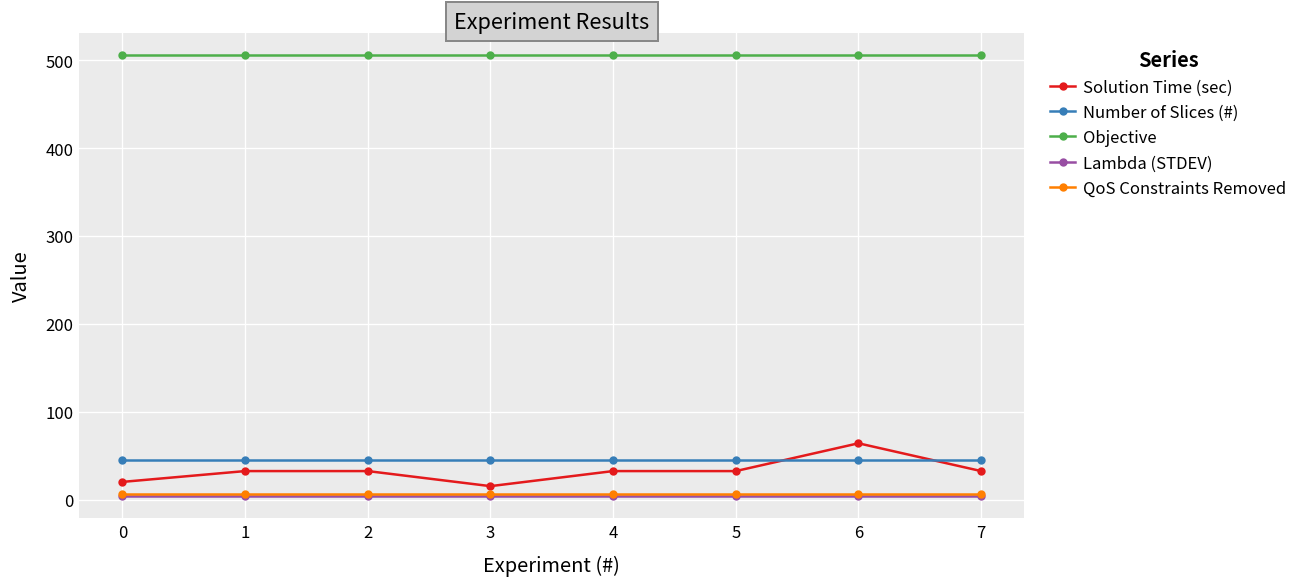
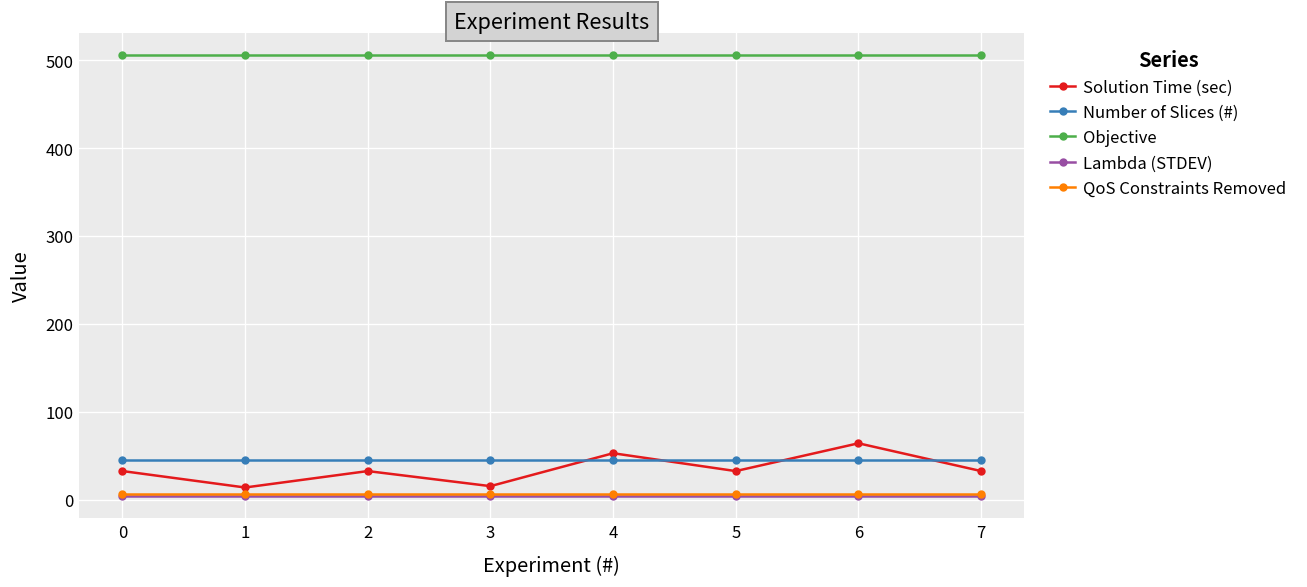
  {
    "Solution Time (sec)": {
-     "0": 20,
-     "1": 30,
+     "0": 30,
+     "1": 10,
      "2": 30,
      "3": 20,
-     "4": 30,
+     "4": 50,
      "5": 30,
      "6": 60,
      "7": 30
    },
    "Number of Slices (#)": {
      "0": 50,
      "1": 50,
      "2": 50,
      "3": 50,
      "4": 50,
      "5": 50,
      "6": 50,
      "7": 50
    },
    "Objective": {
      "0": 510,
      "1": 510,
      "2": 510,
      "3": 510,
      "4": 510,
      "5": 510,
      "6": 510,
      "7": 510
    }
  }
